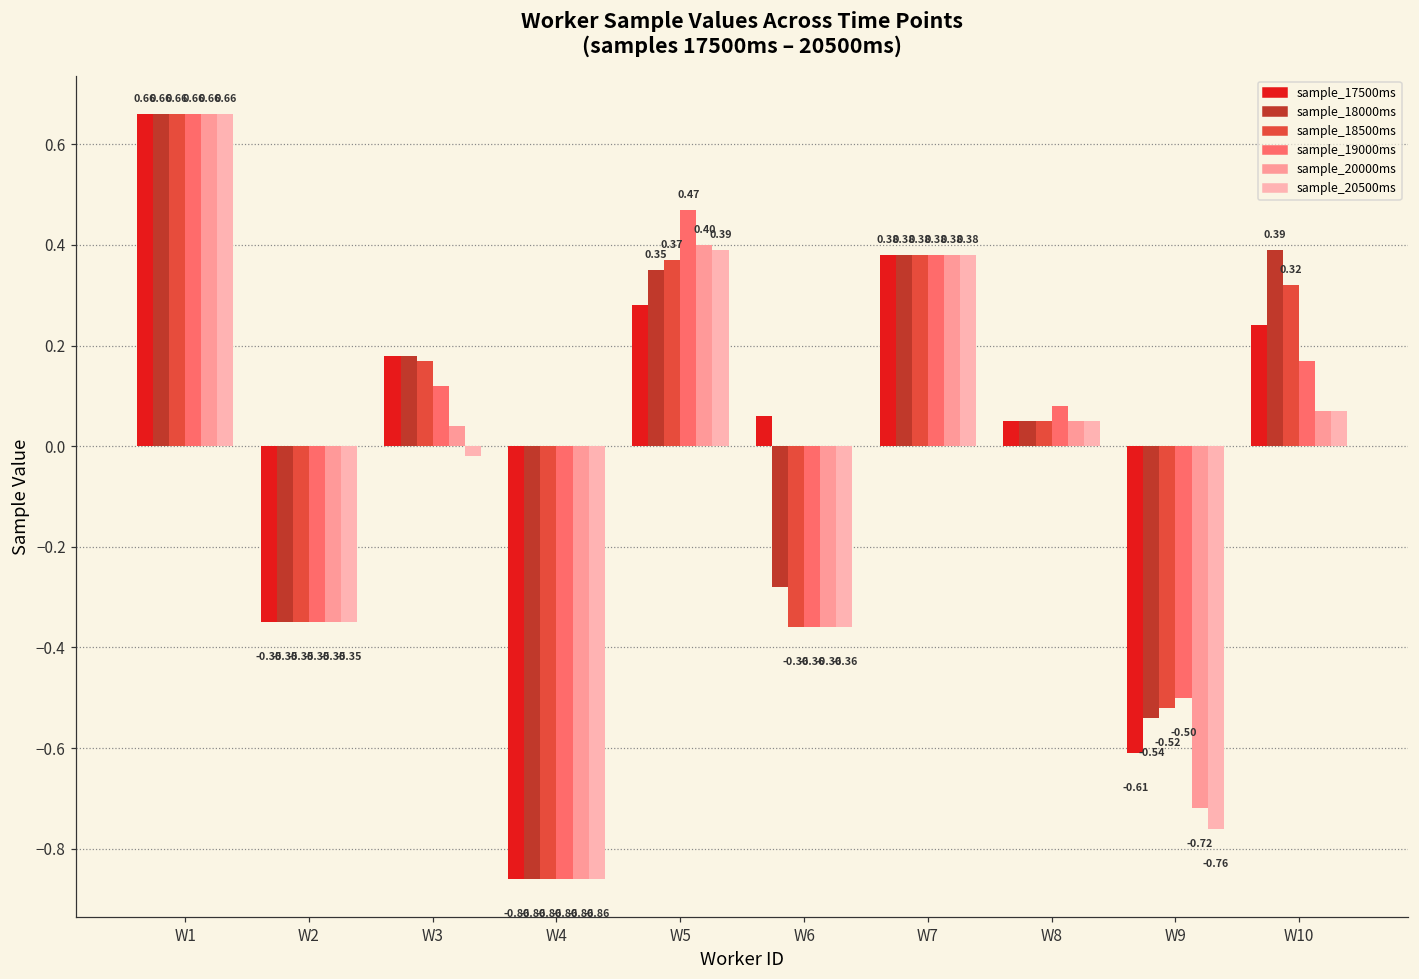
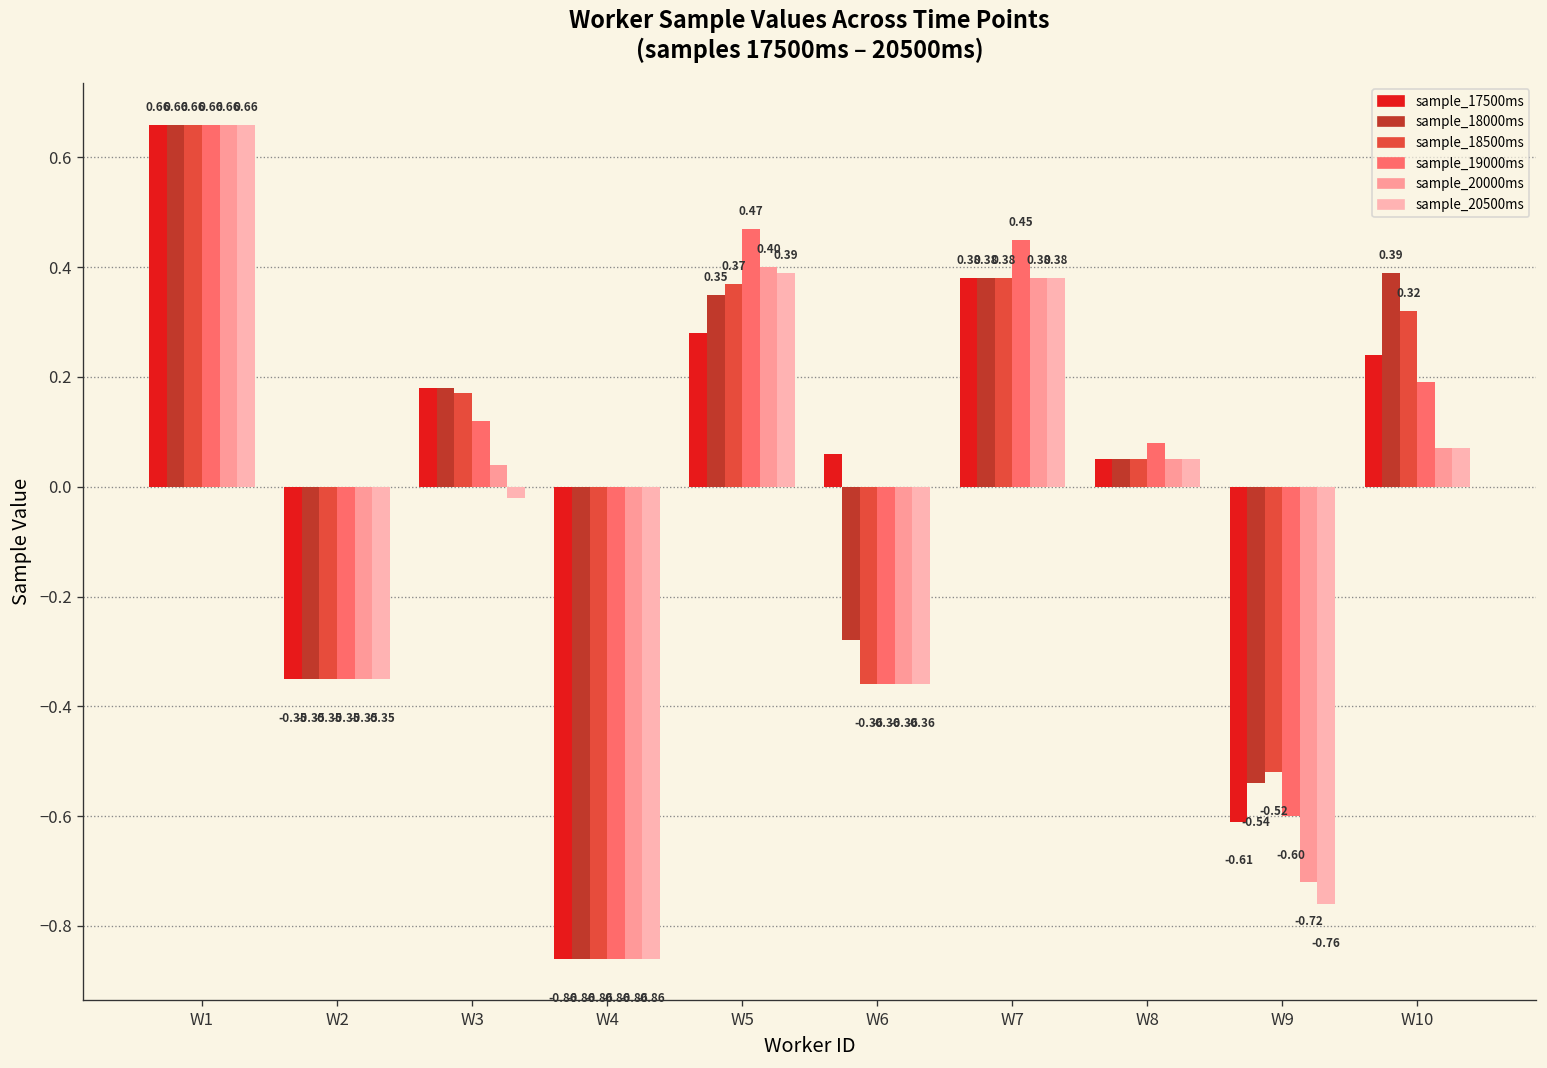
  {
    "sample_19000ms": {
      "W5": 0.47,
-     "W7": 0.38,
-     "W9": -0.50,
-     "W10": 0.17
+     "W7": 0.45,
+     "W9": -0.60,
+     "W10": 0.19
    }
  }
